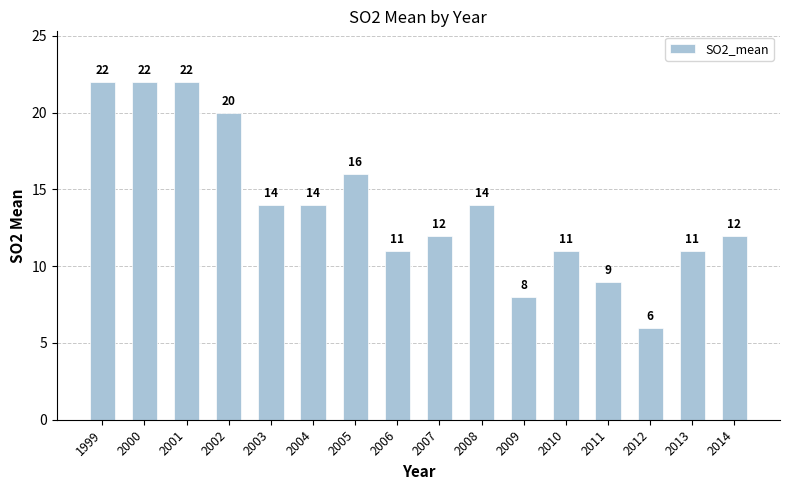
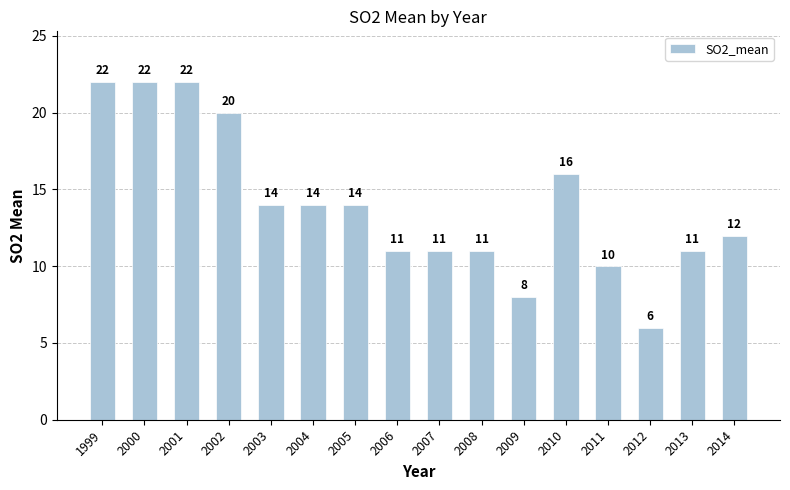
  {
    "1999": 22,
    "2000": 22,
    "2001": 22,
    "2002": 20,
    "2003": 14,
    "2004": 14,
-   "2005": 16,
+   "2005": 14,
    "2006": 11,
-   "2007": 12,
-   "2008": 14,
+   "2007": 11,
+   "2008": 11,
    "2009": 8,
-   "2010": 11,
-   "2011": 9,
+   "2010": 16,
+   "2011": 10,
    "2012": 6,
    "2013": 11,
    "2014": 12
  }
